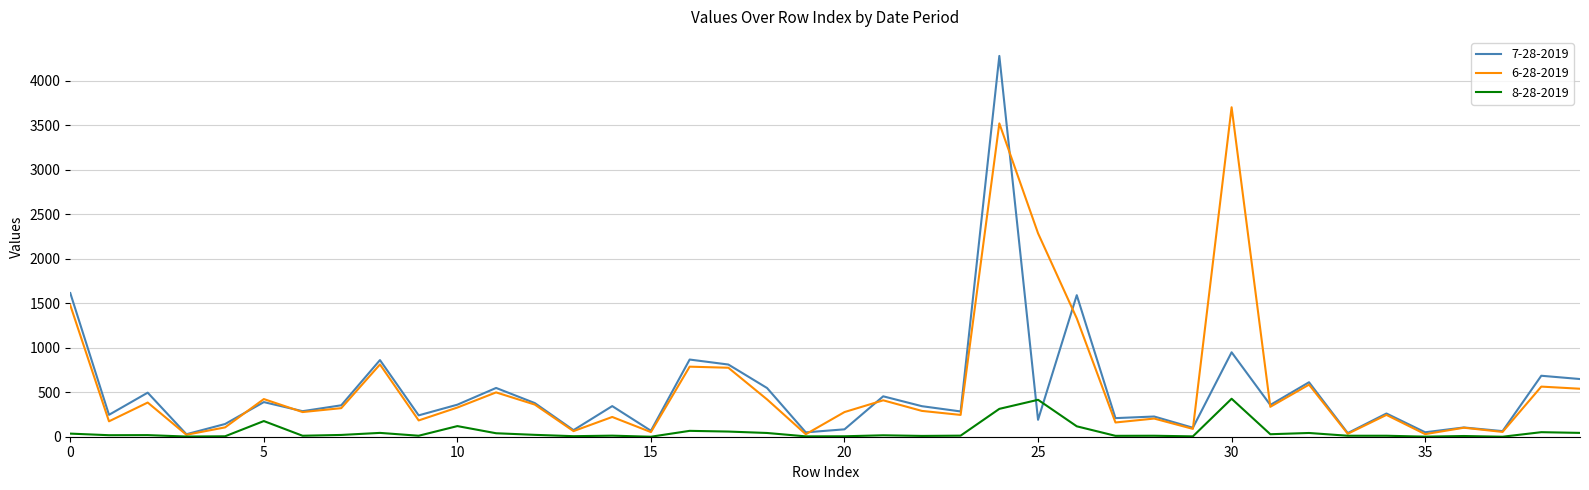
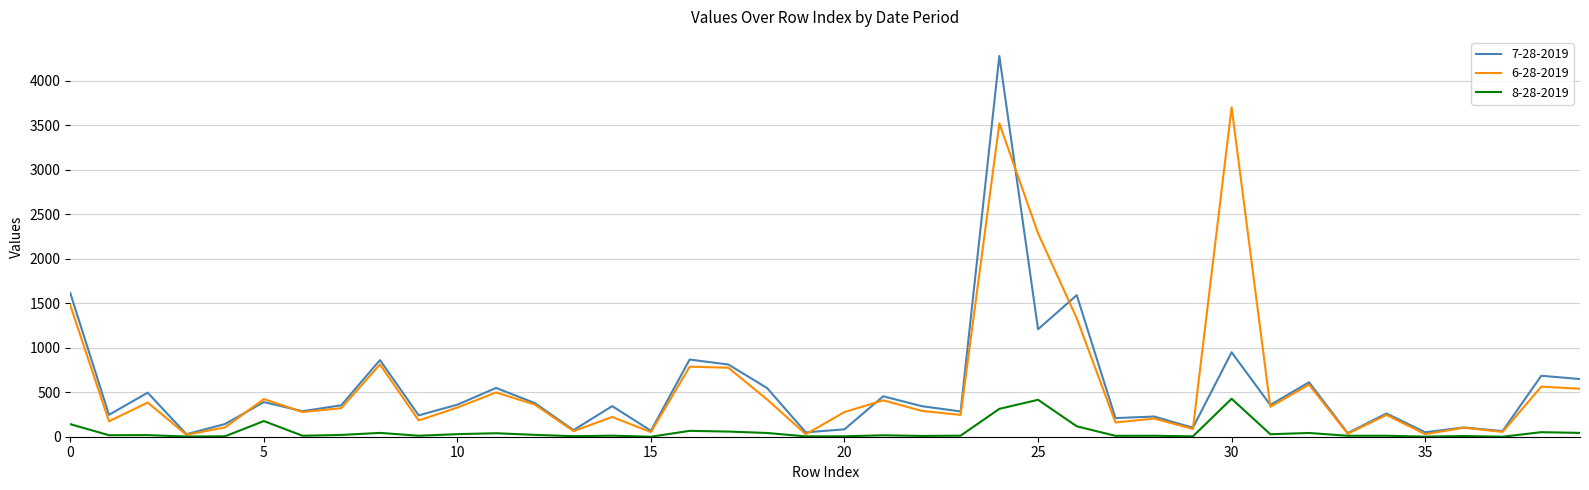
  {
    "7-28-2019": {
      "0": 1600,
      "5": 400,
      "10": 400,
      "20": 100,
-     "25": 200,
+     "25": 1200,
      "30": 900
    },
    "6-28-2019": {
      "0": 1500,
      "5": 400,
      "10": 300,
      "20": 300,
      "25": 2300,
      "30": 3700
    },
    "8-28-2019": {
-     "0": 0,
+     "0": 100,
      "5": 200,
-     "10": 100,
+     "10": 0,
      "15": 0,
      "20": 0,
      "25": 400,
      "30": 400
    }
  }
